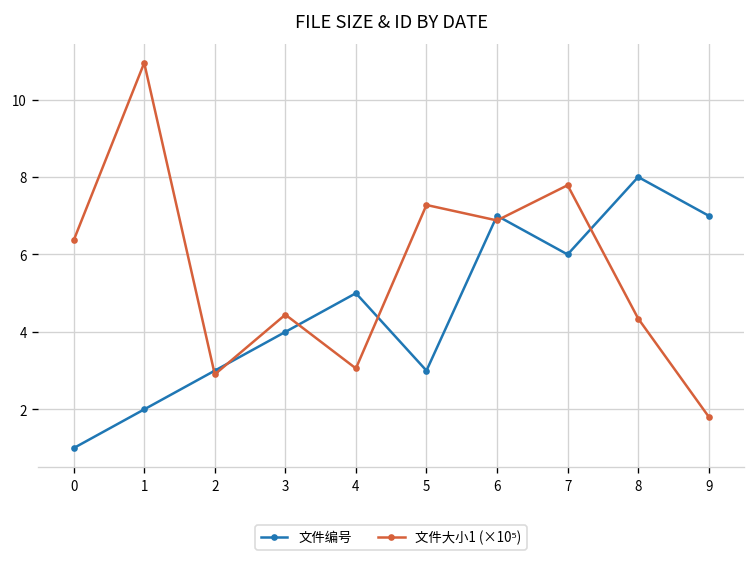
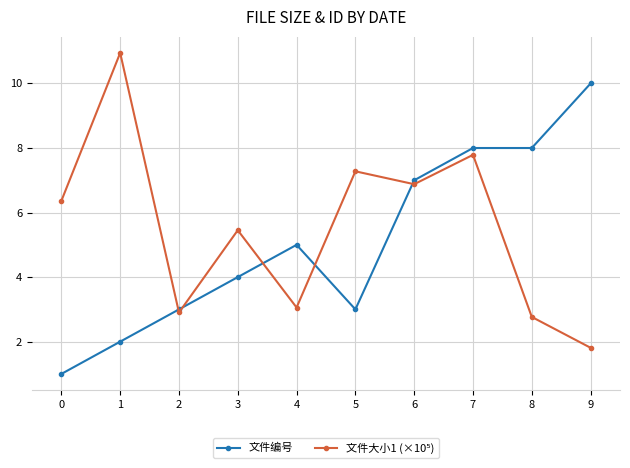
  {
    "文件编号": {
      "0": 1,
      "1": 2,
      "2": 3,
      "3": 4,
      "4": 5,
      "5": 3,
      "6": 7,
-     "7": 6,
+     "7": 8,
      "8": 8,
-     "9": 7
+     "9": 10
    },
    "文件大小1 (×10⁵)": {
      "0": 6.4,
      "1": 10.9,
      "2": 2.9,
-     "3": 4.4,
+     "3": 5.5,
      "4": 3.1,
      "5": 7.3,
      "6": 6.9,
      "7": 7.8,
-     "8": 4.3,
+     "8": 2.8,
      "9": 1.8
    }
  }
